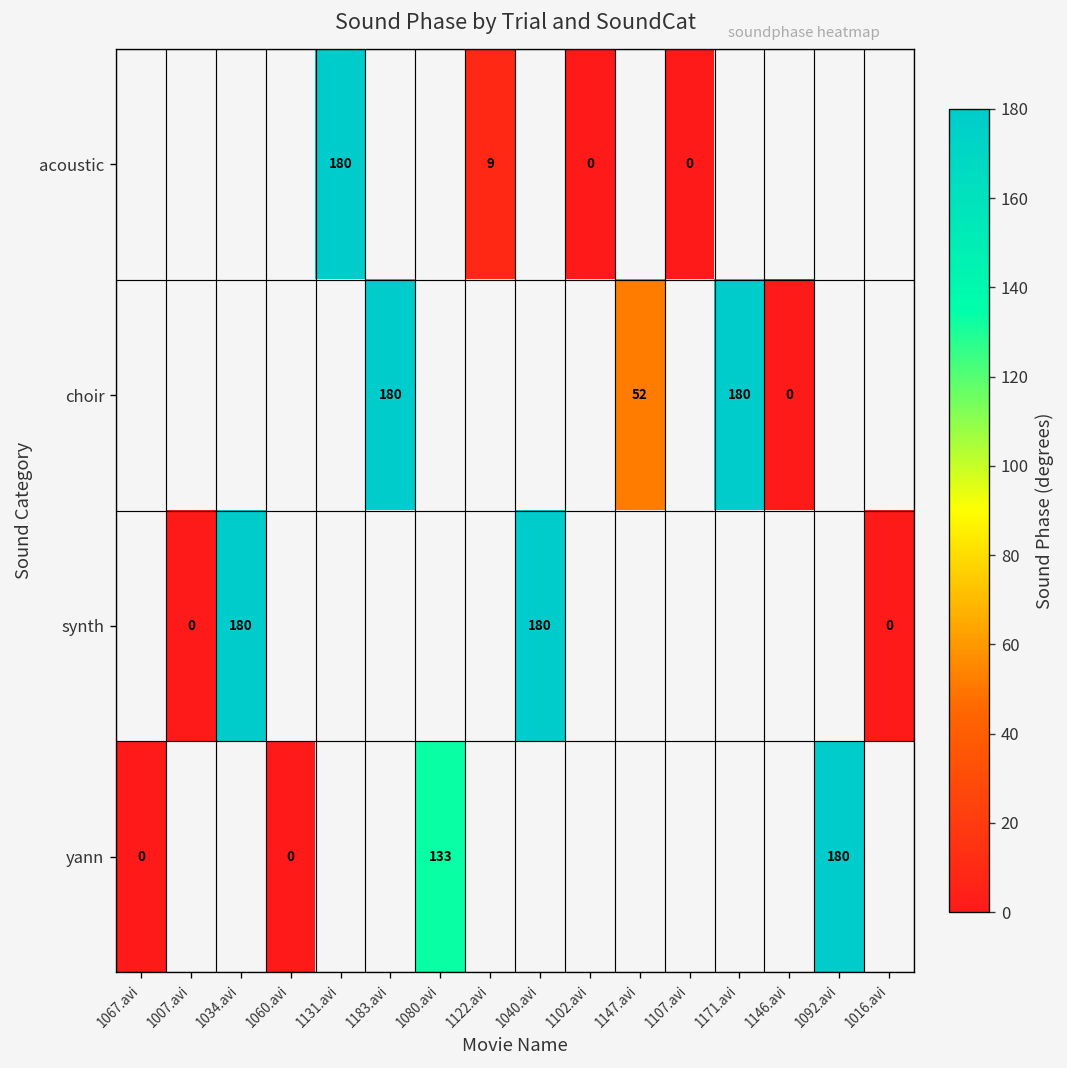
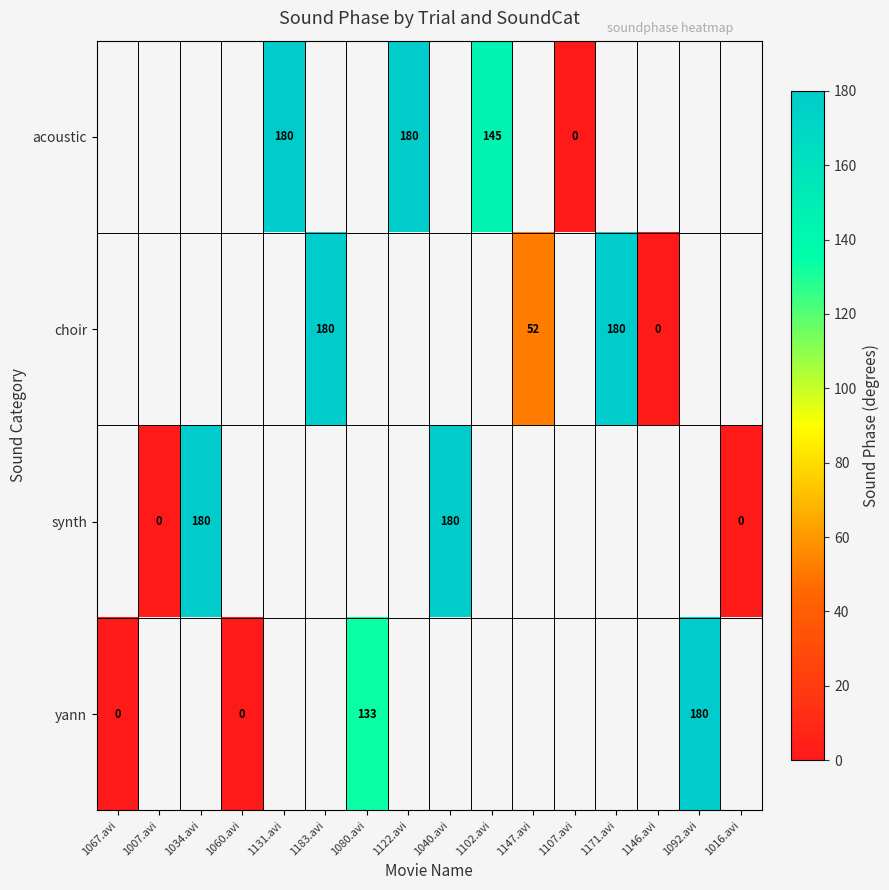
  {
    "acoustic": {
      "1131.avi": 180,
-     "1122.avi": 9,
-     "1102.avi": 0,
+     "1122.avi": 180,
+     "1102.avi": 145,
      "1107.avi": 0
    },
    "choir": {
      "1183.avi": 180,
      "1147.avi": 52,
      "1171.avi": 180,
      "1146.avi": 0
    },
    "synth": {
      "1007.avi": 0,
      "1034.avi": 180,
      "1040.avi": 180,
      "1016.avi": 0
    },
    "yann": {
      "1067.avi": 0,
      "1060.avi": 0,
      "1080.avi": 133,
      "1092.avi": 180
    }
  }
